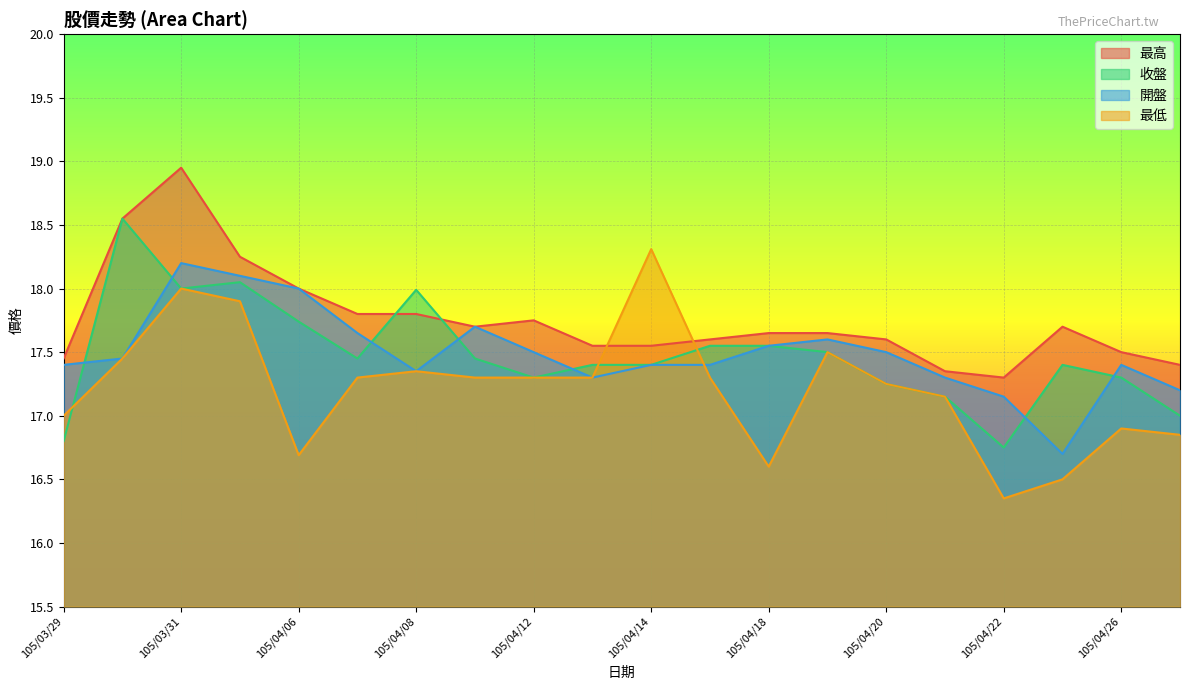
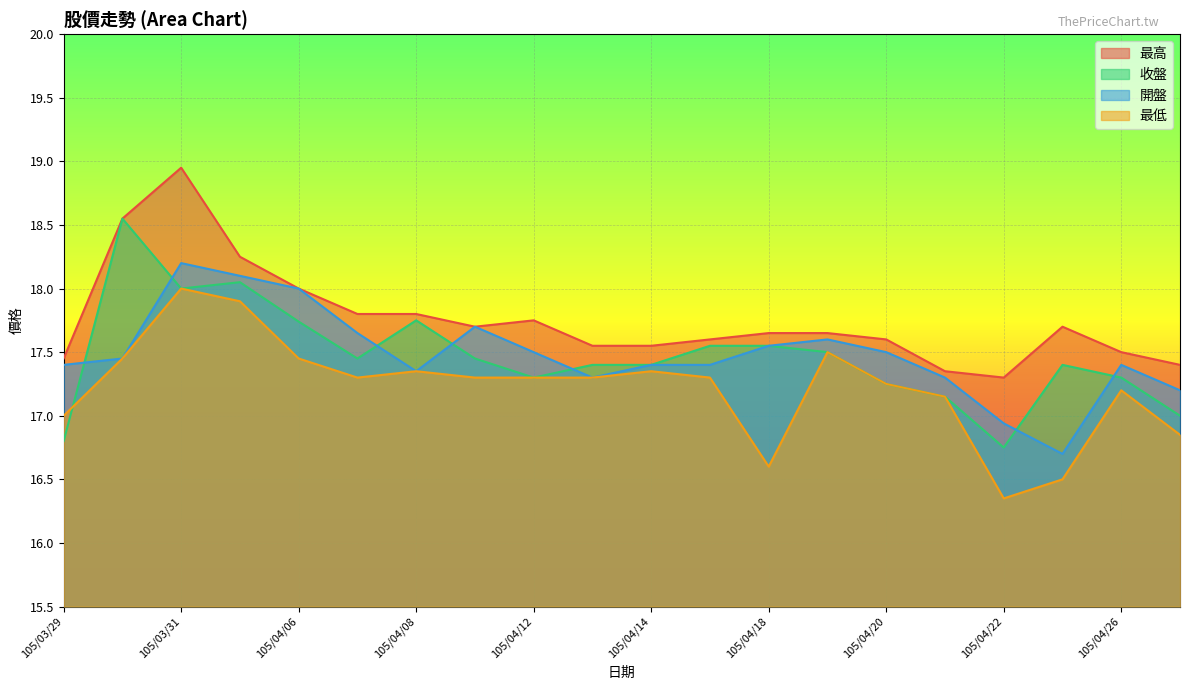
  {
    "最高": {
      "105/03/29": 17.45,
      "105/03/31": 18.95,
      "105/04/08": 17.80,
      "105/04/12": 17.75,
      "105/04/14": 17.55,
      "105/04/18": 17.65,
      "105/04/20": 17.60,
      "105/04/22": 17.30,
      "105/04/26": 17.50
    },
    "收盤": {
      "105/03/29": 16.80,
      "105/04/06": 17.74,
-     "105/04/08": 17.99,
+     "105/04/08": 17.75,
      "105/04/22": 16.75,
      "105/04/26": 17.30
    },
    "開盤": {
      "105/03/29": 17.40,
      "105/03/31": 18.20,
      "105/04/12": 17.50,
      "105/04/20": 17.50,
-     "105/04/22": 17.15,
+     "105/04/22": 16.94,
      "105/04/26": 17.40
    },
    "最低": {
      "105/03/29": 17.00,
-     "105/04/06": 16.69,
-     "105/04/14": 18.31,
+     "105/04/06": 17.45,
+     "105/04/14": 17.35,
      "105/04/18": 16.60,
      "105/04/22": 16.35,
-     "105/04/26": 16.9
+     "105/04/26": 17.2
    }
  }
